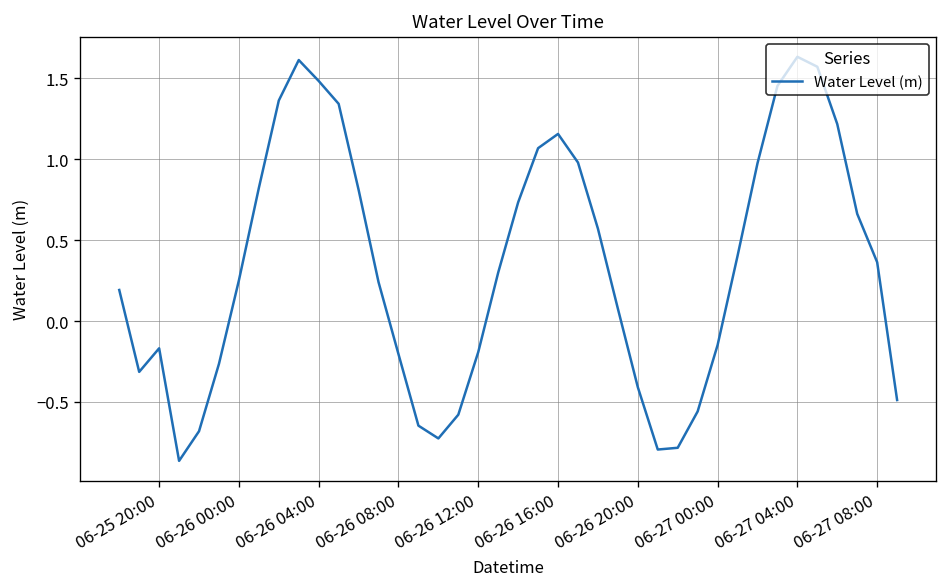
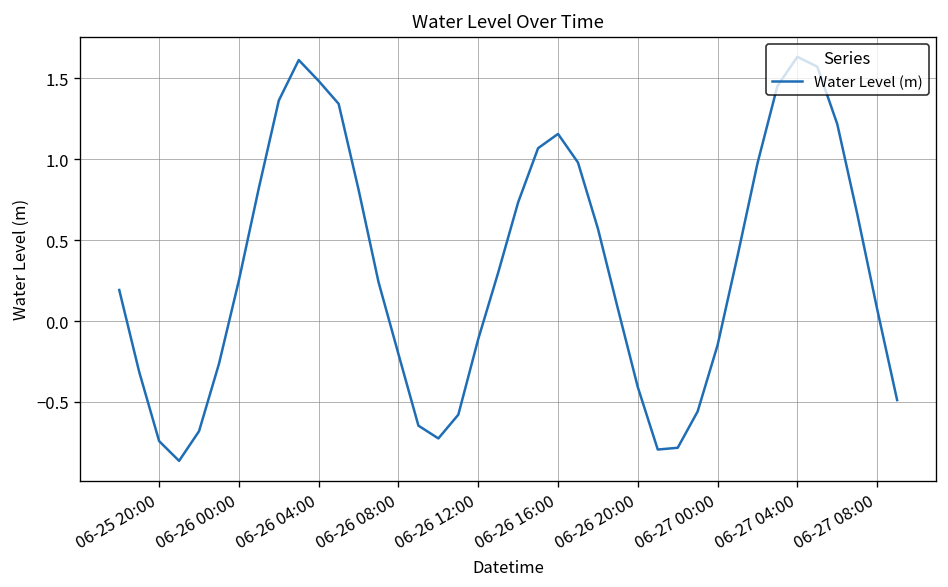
  {
-   "06-25 20:00": -0.17,
+   "06-25 20:00": -0.74,
    "06-26 00:00": 0.25,
    "06-26 04:00": 1.48,
    "06-26 08:00": -0.20,
-   "06-26 12:00": -0.19,
+   "06-26 12:00": -0.11,
    "06-26 16:00": 1.16,
    "06-26 20:00": -0.41,
    "06-27 00:00": -0.15,
-   "06-27 08:00": 0.36
+   "06-27 08:00": 0.07
  }
